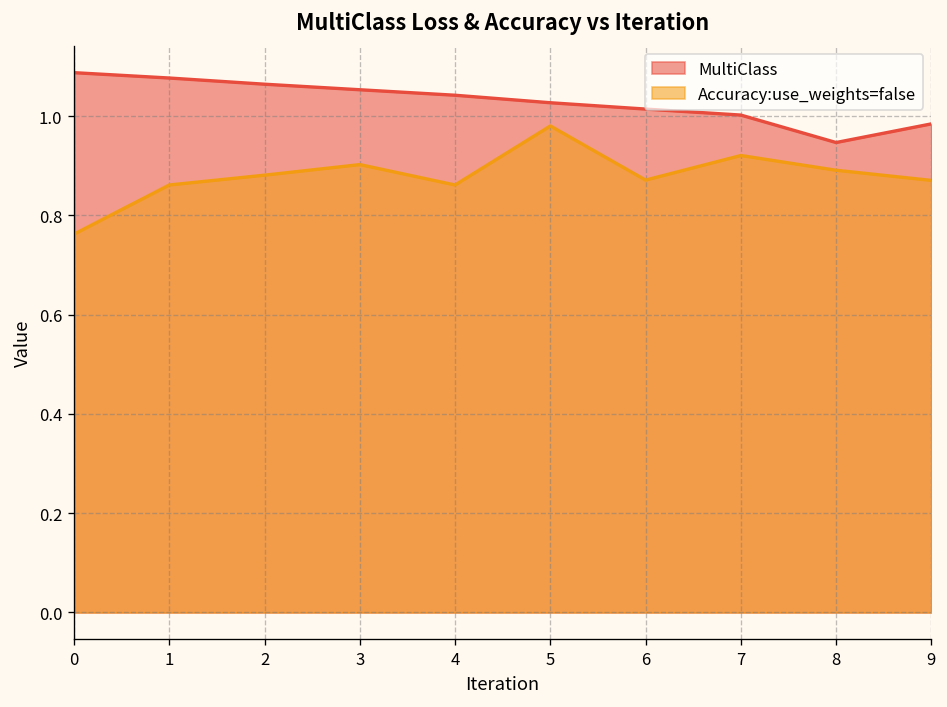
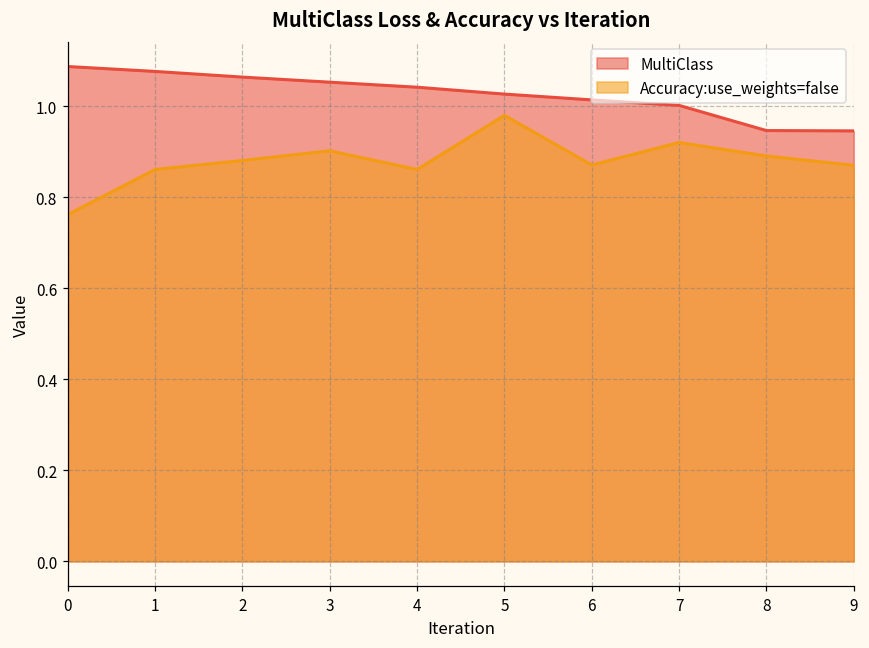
  {
    "MultiClass": {
      "0": 1.09,
      "1": 1.08,
      "2": 1.06,
      "3": 1.05,
      "4": 1.04,
      "5": 1.03,
      "7": 1.00,
      "8": 0.95,
-     "9": 0.98
+     "9": 0.95
    },
    "Accuracy:use_weights=false": {
      "0": 0.76,
      "1": 0.86,
      "2": 0.88,
      "3": 0.90,
      "4": 0.86,
      "5": 0.98,
      "6": 0.87,
      "7": 0.92,
      "8": 0.89,
      "9": 0.87
    }
  }
